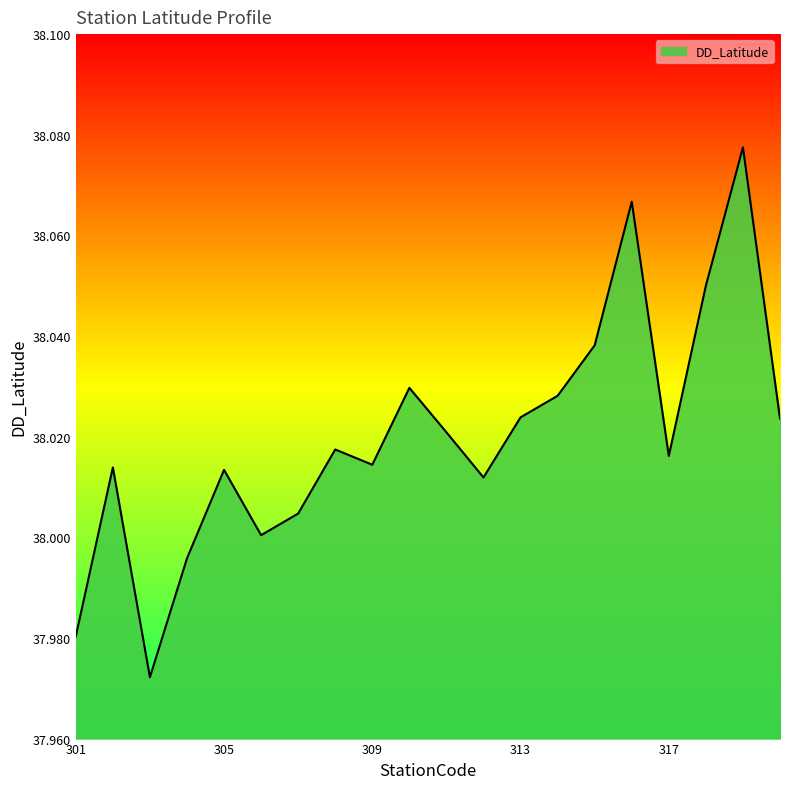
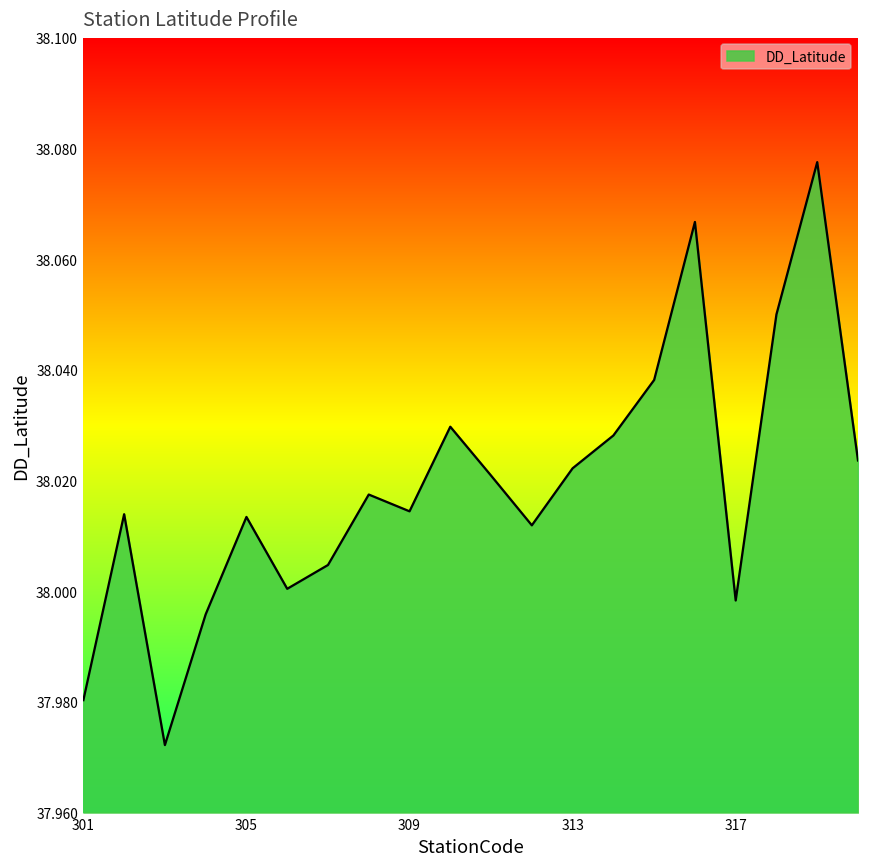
  {
    "301": 37.980,
    "305": 38.013,
    "309": 38.014,
-   "313": 38.024,
-   "317": 38.016
+   "313": 38.022,
+   "317": 37.998
  }
